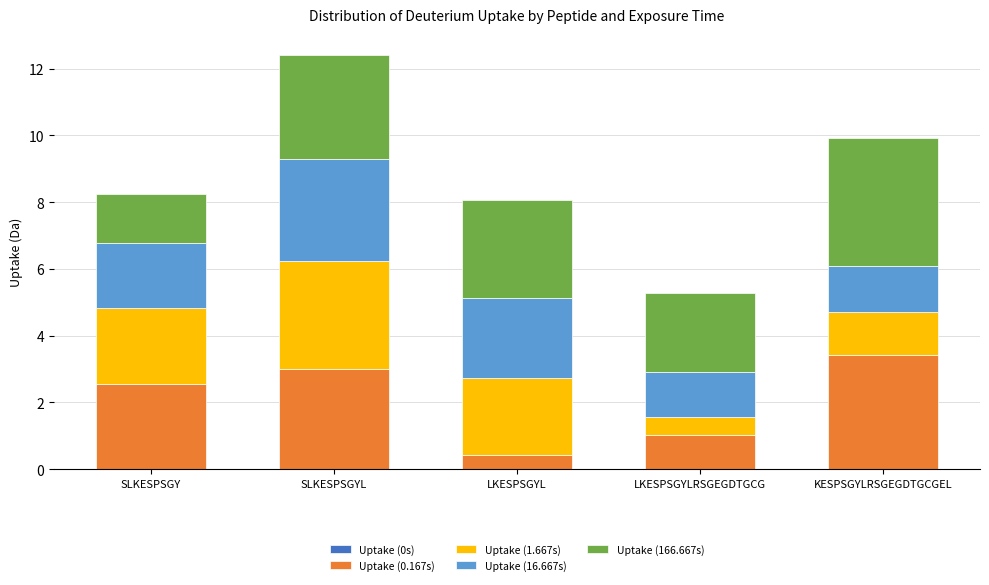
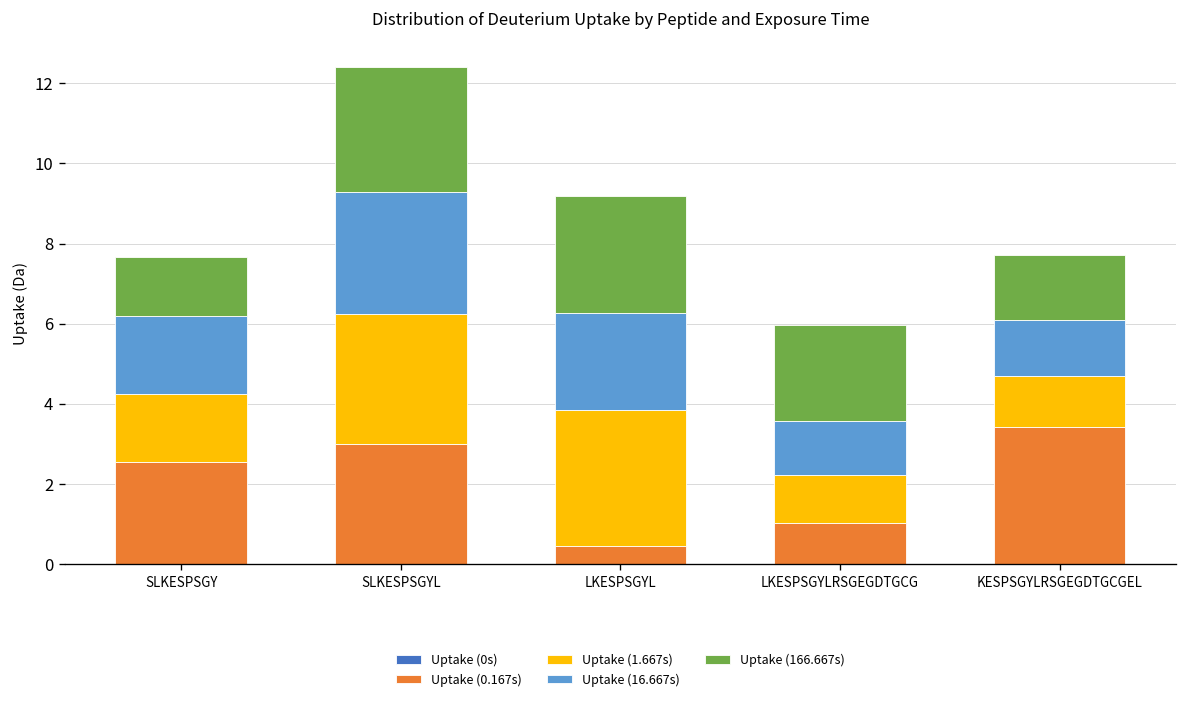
  {
    "Uptake (0.167s)": {
      "SLKESPSGY": 2.5,
      "SLKESPSGYL": 3.0,
      "LKESPSGYL": 0.4,
      "LKESPSGYLRSGEGDTGCG": 1.0,
      "KESPSGYLRSGEGDTGCGEL": 3.4
    },
    "Uptake (1.667s)": {
-     "SLKESPSGY": 2.3,
+     "SLKESPSGY": 1.7,
      "SLKESPSGYL": 3.2,
-     "LKESPSGYL": 2.3,
-     "LKESPSGYLRSGEGDTGCG": 0.5,
+     "LKESPSGYL": 3.4,
+     "LKESPSGYLRSGEGDTGCG": 1.2,
      "KESPSGYLRSGEGDTGCGEL": 1.3
    },
    "Uptake (166.667s)": {
      "SLKESPSGY": 1.5,
      "SLKESPSGYL": 3.1,
      "LKESPSGYL": 2.9,
      "LKESPSGYLRSGEGDTGCG": 2.4,
-     "KESPSGYLRSGEGDTGCGEL": 3.8
+     "KESPSGYLRSGEGDTGCGEL": 1.6
    }
  }
